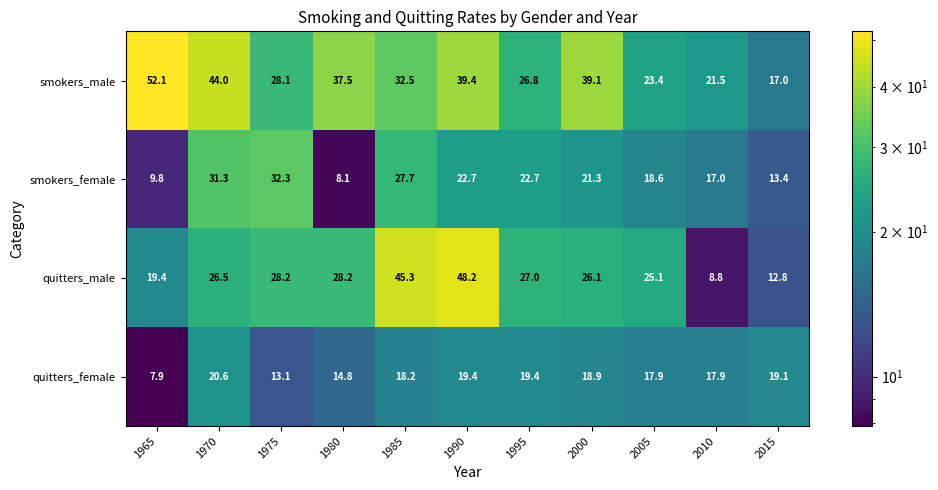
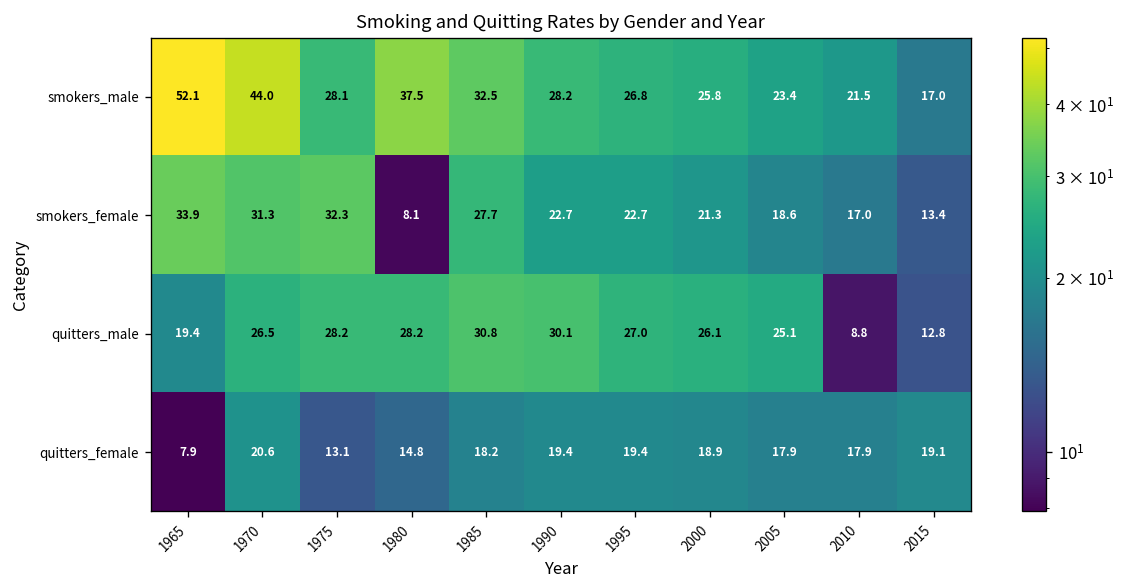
  {
    "smokers_male": {
      "1965": 52.1,
      "1970": 44.0,
      "1975": 28.1,
      "1980": 37.5,
      "1985": 32.5,
-     "1990": 39.4,
+     "1990": 28.2,
      "1995": 26.8,
-     "2000": 39.1,
+     "2000": 25.8,
      "2005": 23.4,
      "2010": 21.5,
      "2015": 17.0
    },
    "smokers_female": {
-     "1965": 9.8,
+     "1965": 33.9,
      "1970": 31.3,
      "1975": 32.3,
      "1980": 8.1,
      "1985": 27.7,
      "1990": 22.7,
      "1995": 22.7,
      "2000": 21.3,
      "2005": 18.6,
      "2010": 17.0,
      "2015": 13.4
    },
    "quitters_male": {
      "1965": 19.4,
      "1970": 26.5,
      "1975": 28.2,
      "1980": 28.2,
-     "1985": 45.3,
-     "1990": 48.2,
+     "1985": 30.8,
+     "1990": 30.1,
      "1995": 27.0,
      "2000": 26.1,
      "2005": 25.1,
      "2010": 8.8,
      "2015": 12.8
    },
    "quitters_female": {
      "1965": 7.9,
      "1970": 20.6,
      "1975": 13.1,
      "1980": 14.8,
      "1985": 18.2,
      "1990": 19.4,
      "1995": 19.4,
      "2000": 18.9,
      "2005": 17.9,
      "2010": 17.9,
      "2015": 19.1
    }
  }
